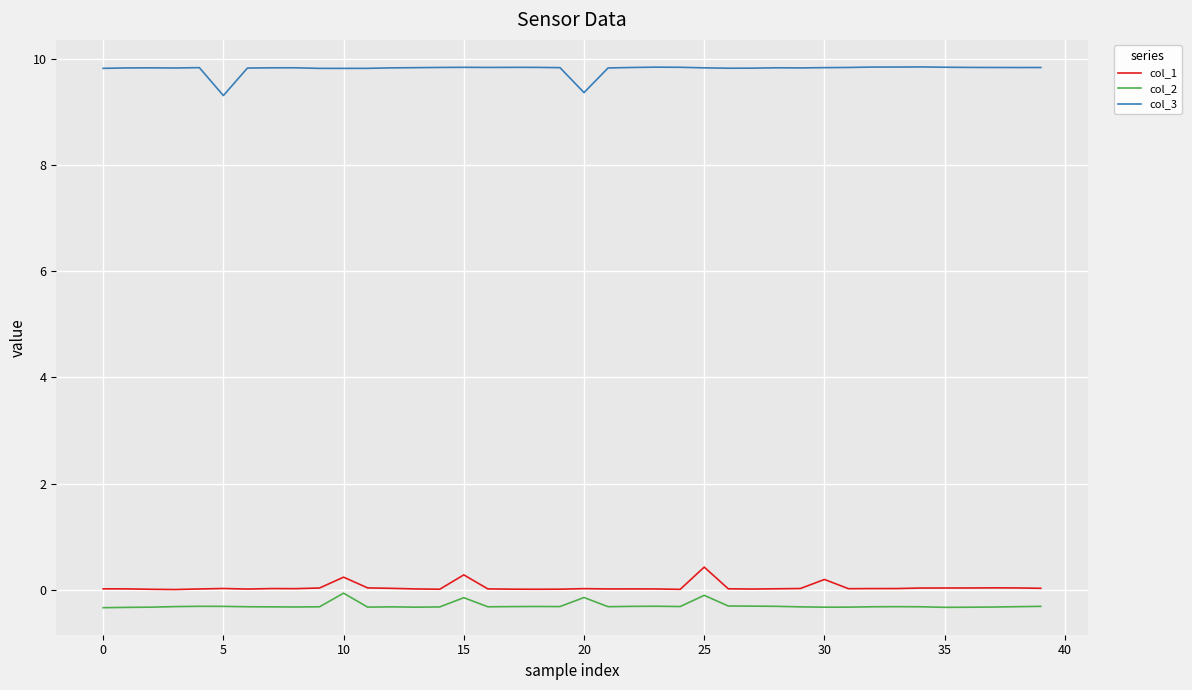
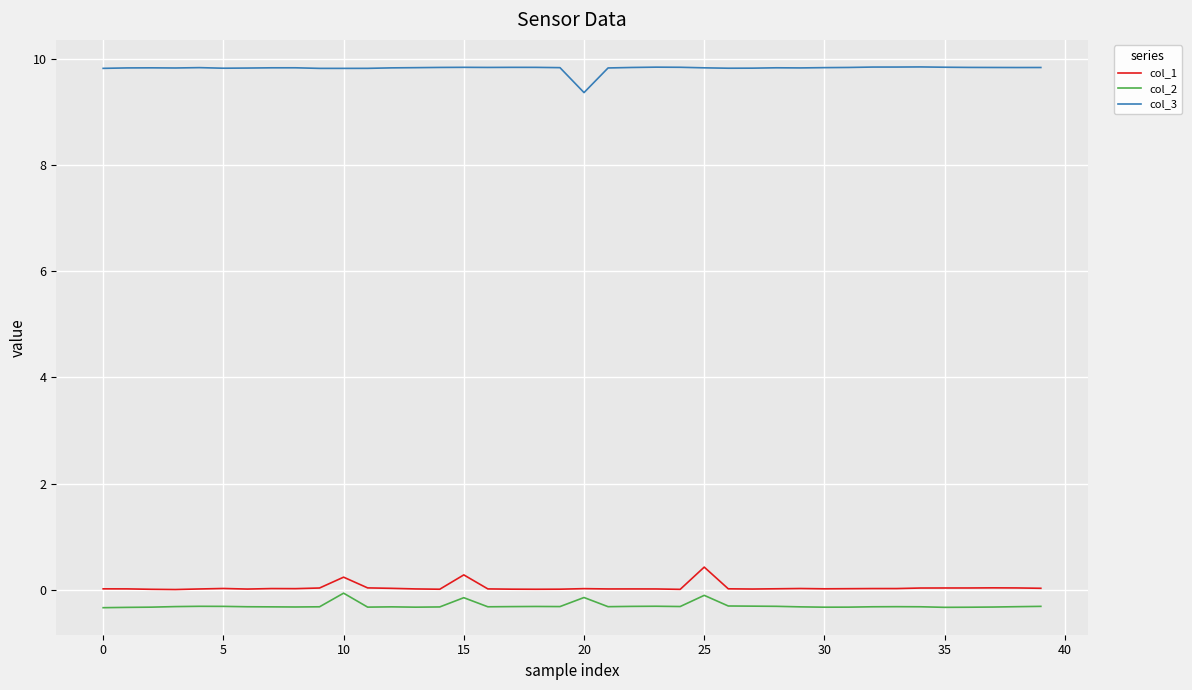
  {
    "col_1": {
      "0": 0.0,
      "5": 0.0,
      "10": 0.2,
      "15": 0.3,
      "20": 0.0,
      "25": 0.4,
-     "30": 0.2,
+     "30": 0.0,
      "35": 0.0
    },
    "col_2": {
      "0": -0.3,
      "5": -0.3,
      "10": -0.1,
      "15": -0.1,
      "20": -0.1,
      "25": -0.1,
      "30": -0.3,
      "35": -0.3
    },
    "col_3": {
      "0": 9.8,
-     "5": 9.3,
+     "5": 9.8,
      "10": 9.8,
      "15": 9.8,
      "20": 9.4,
      "25": 9.8,
      "30": 9.8,
      "35": 9.8
    }
  }
